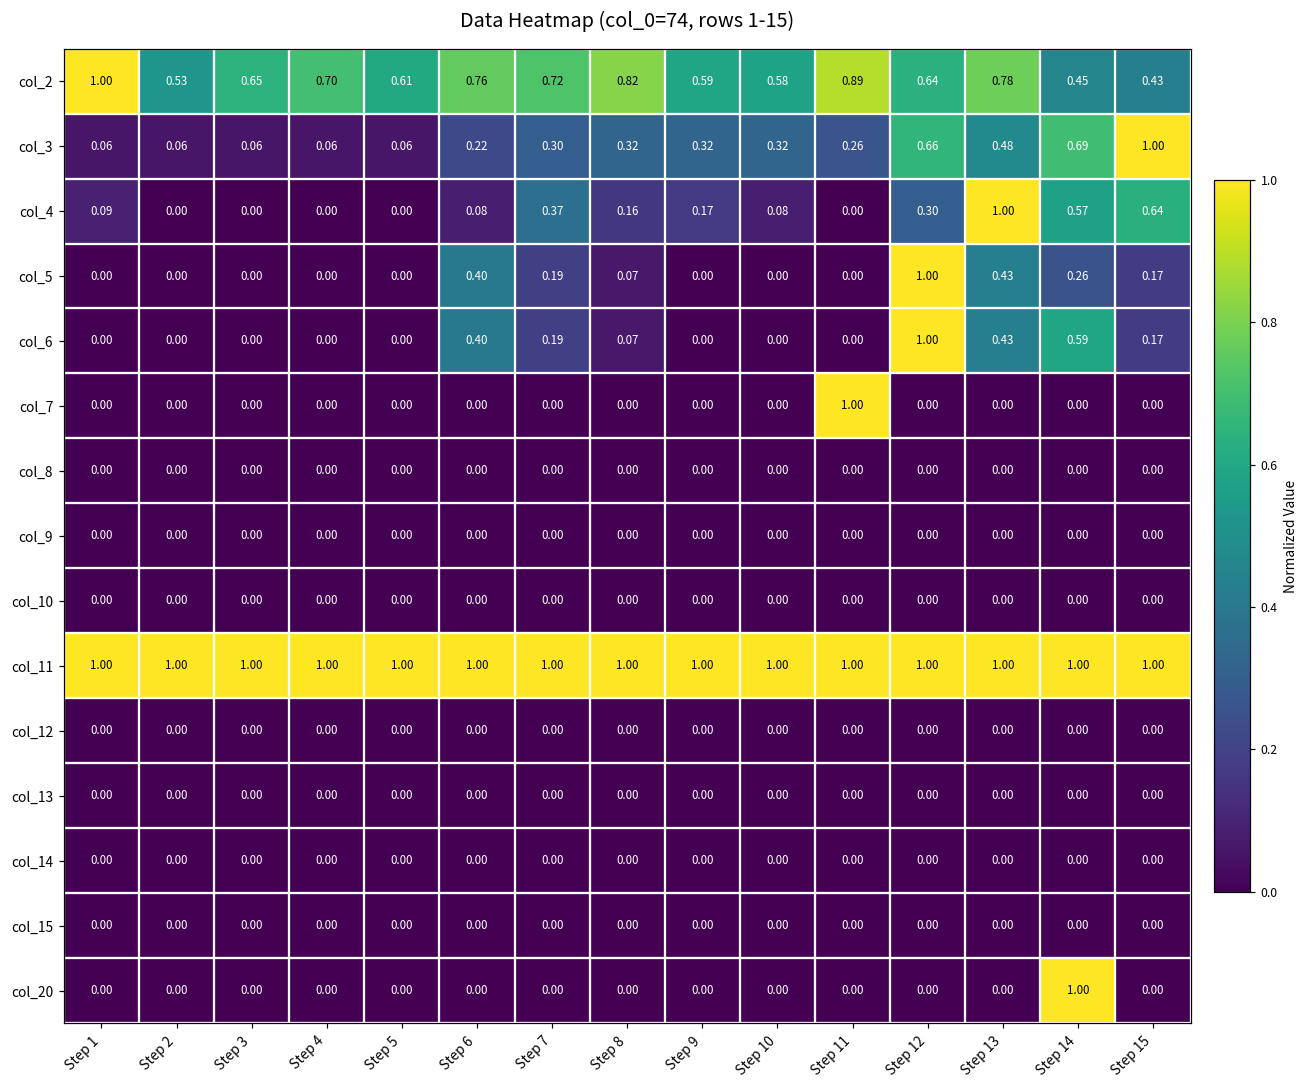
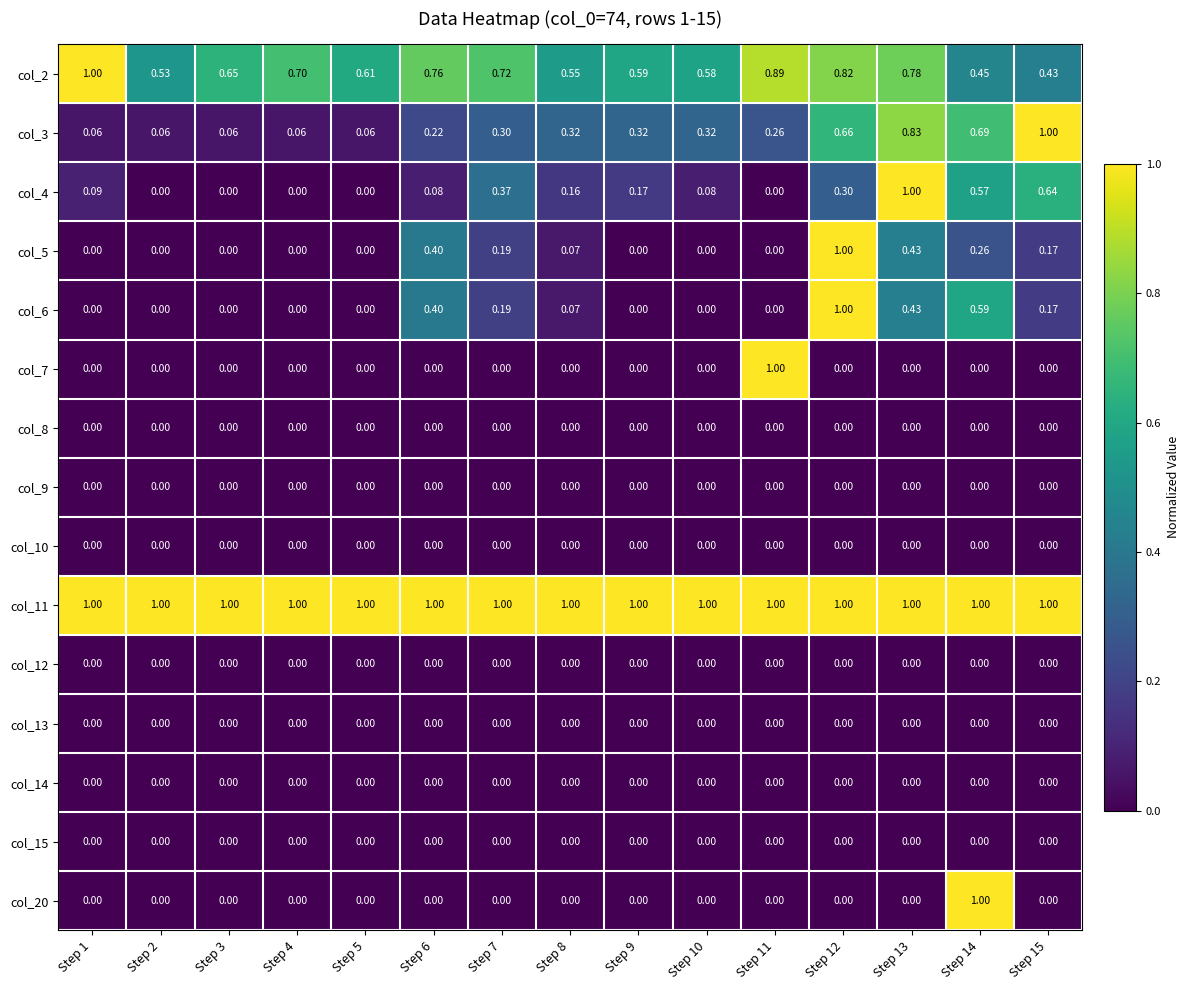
  {
    "col_2": {
      "Step 1": 1.00,
      "Step 2": 0.53,
      "Step 3": 0.65,
      "Step 4": 0.70,
      "Step 5": 0.61,
      "Step 6": 0.76,
      "Step 7": 0.72,
-     "Step 8": 0.82,
+     "Step 8": 0.55,
      "Step 9": 0.59,
      "Step 10": 0.58,
      "Step 11": 0.89,
-     "Step 12": 0.64,
+     "Step 12": 0.82,
      "Step 13": 0.78,
      "Step 14": 0.45,
      "Step 15": 0.43
    },
    "col_3": {
      "Step 1": 0.06,
      "Step 2": 0.06,
      "Step 3": 0.06,
      "Step 4": 0.06,
      "Step 5": 0.06,
      "Step 6": 0.22,
      "Step 7": 0.30,
      "Step 8": 0.32,
      "Step 9": 0.32,
      "Step 10": 0.32,
      "Step 11": 0.26,
      "Step 12": 0.66,
-     "Step 13": 0.48,
+     "Step 13": 0.83,
      "Step 14": 0.69,
      "Step 15": 1.00
    }
  }
